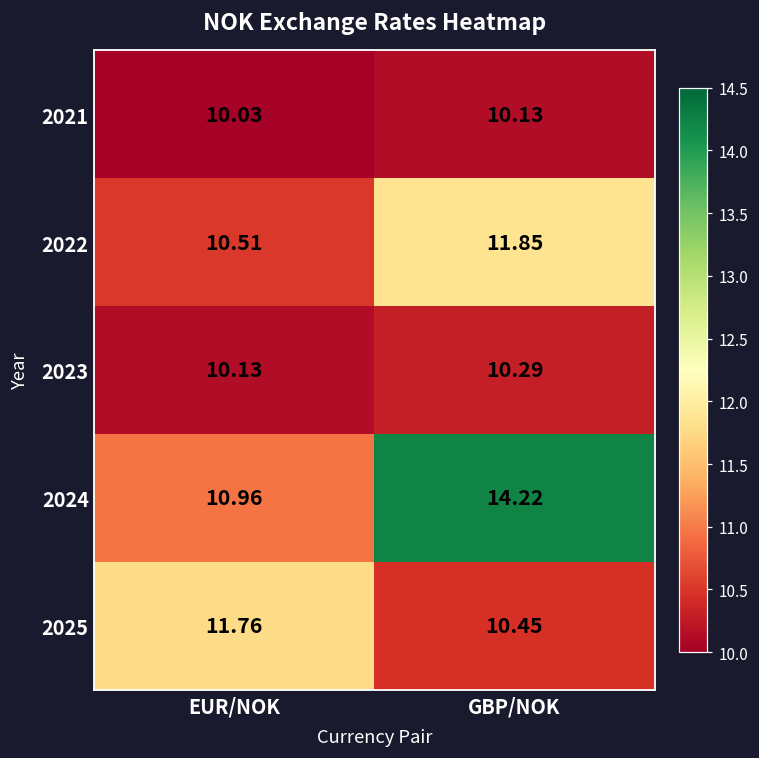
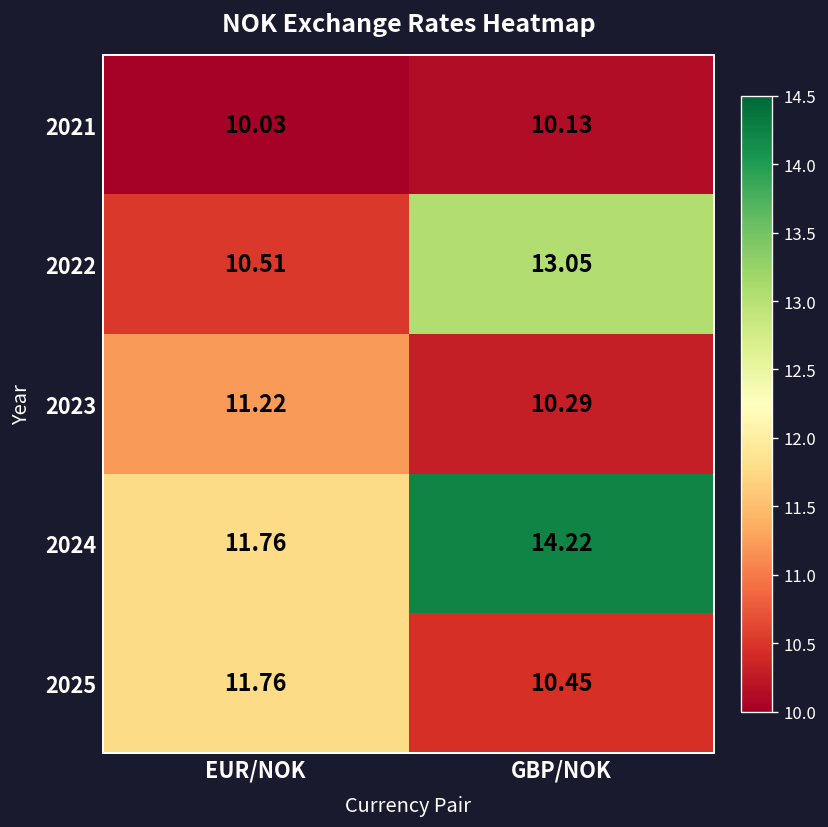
  {
    "2021": {
      "EUR/NOK": 10.03,
      "GBP/NOK": 10.13
    },
    "2022": {
      "EUR/NOK": 10.51,
-     "GBP/NOK": 11.85
+     "GBP/NOK": 13.05
    },
    "2023": {
-     "EUR/NOK": 10.13,
+     "EUR/NOK": 11.22,
      "GBP/NOK": 10.29
    },
    "2024": {
-     "EUR/NOK": 10.96,
+     "EUR/NOK": 11.76,
      "GBP/NOK": 14.22
    },
    "2025": {
      "EUR/NOK": 11.76,
      "GBP/NOK": 10.45
    }
  }
